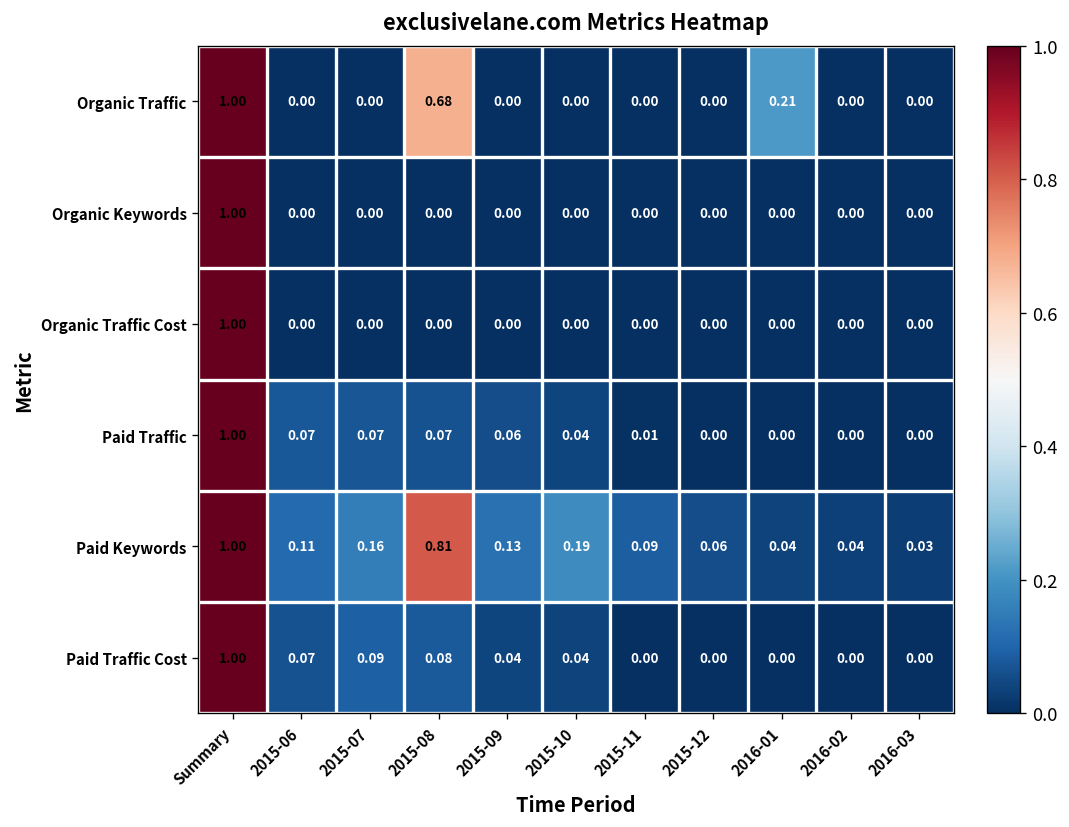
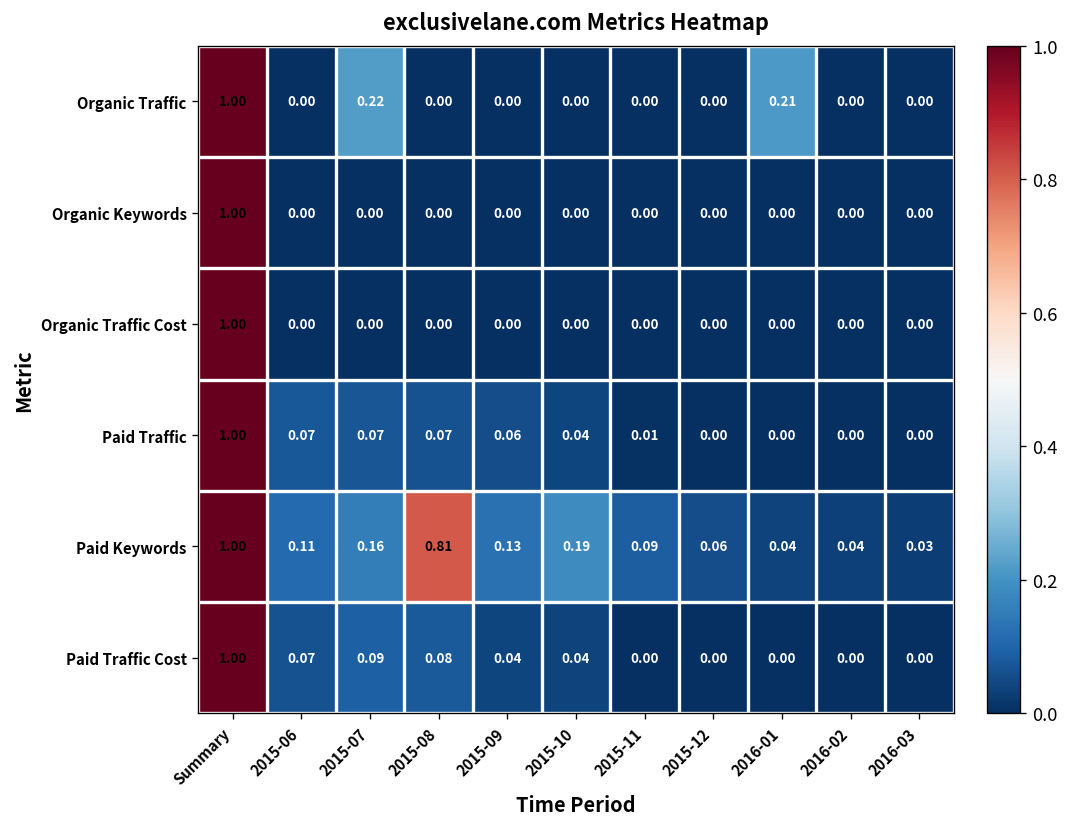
  {
    "Organic Traffic": {
      "Summary": 1.00,
      "2015-06": 0.00,
-     "2015-07": 0.00,
-     "2015-08": 0.68,
+     "2015-07": 0.22,
+     "2015-08": 0.00,
      "2015-09": 0.00,
      "2015-10": 0.00,
      "2015-11": 0.00,
      "2015-12": 0.00,
      "2016-01": 0.21,
      "2016-02": 0.00,
      "2016-03": 0.00
    },
    "Organic Keywords": {
      "Summary": 1.00,
      "2015-06": 0.00,
      "2015-07": 0.00,
      "2015-08": 0.00,
      "2015-09": 0.00,
      "2015-10": 0.00,
      "2015-11": 0.00,
      "2015-12": 0.00,
      "2016-01": 0.00,
      "2016-02": 0.00,
      "2016-03": 0.00
    },
    "Organic Traffic Cost": {
      "Summary": 1.00,
      "2015-06": 0.00,
      "2015-07": 0.00,
      "2015-08": 0.00,
      "2015-09": 0.00,
      "2015-10": 0.00,
      "2015-11": 0.00,
      "2015-12": 0.00,
      "2016-01": 0.00,
      "2016-02": 0.00,
      "2016-03": 0.00
    },
    "Paid Traffic": {
      "Summary": 1.00,
      "2015-06": 0.07,
      "2015-07": 0.07,
      "2015-08": 0.07,
      "2015-09": 0.06,
      "2015-10": 0.04,
      "2015-11": 0.01,
      "2015-12": 0.00,
      "2016-01": 0.00,
      "2016-02": 0.00,
      "2016-03": 0.00
    },
    "Paid Keywords": {
      "Summary": 1.00,
      "2015-06": 0.11,
      "2015-07": 0.16,
      "2015-08": 0.81,
      "2015-09": 0.13,
      "2015-10": 0.19,
      "2015-11": 0.09,
      "2015-12": 0.06,
      "2016-01": 0.04,
      "2016-02": 0.04,
      "2016-03": 0.03
    },
    "Paid Traffic Cost": {
      "Summary": 1.00,
      "2015-06": 0.07,
      "2015-07": 0.09,
      "2015-08": 0.08,
      "2015-09": 0.04,
      "2015-10": 0.04,
      "2015-11": 0.00,
      "2015-12": 0.00,
      "2016-01": 0.00,
      "2016-02": 0.00,
      "2016-03": 0.00
    }
  }
